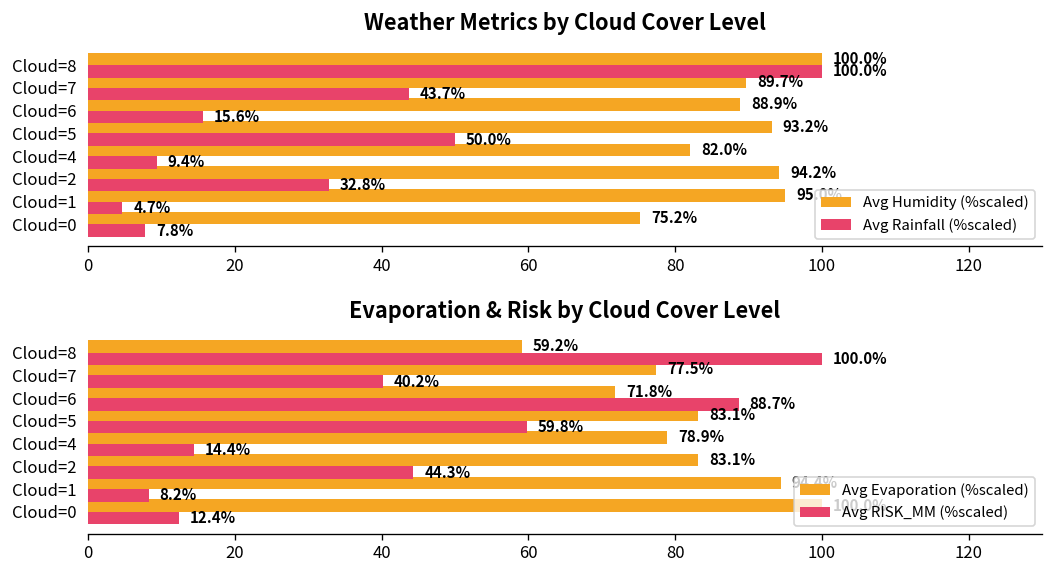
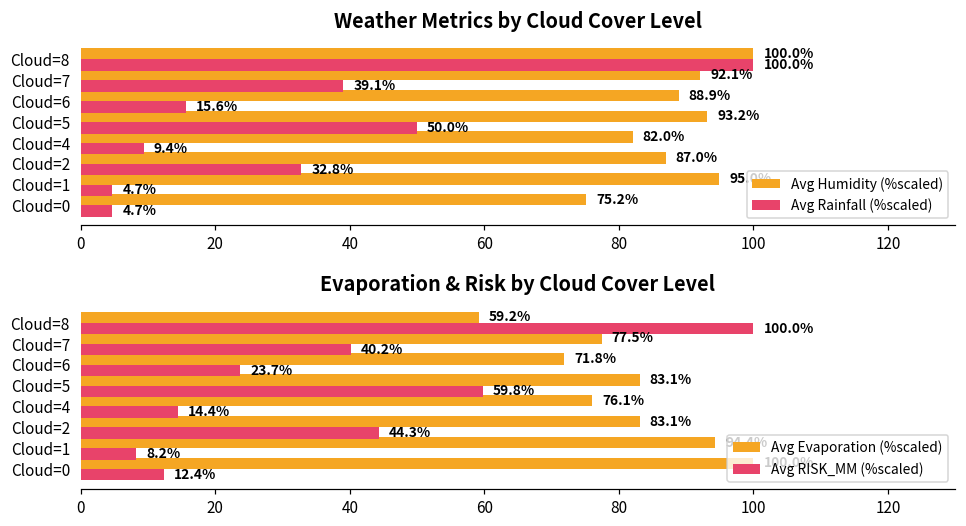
  {
    "Weather Metrics by Cloud Cover Level": {
      "Avg Humidity (%scaled)": {
-       "Cloud=7": "89.7%",
+       "Cloud=7": "92.1%",
        "Cloud=6": "88.9%",
        "Cloud=5": "93.2%",
        "Cloud=4": "82.0%",
-       "Cloud=2": "94.2%",
+       "Cloud=2": "87.0%",
        "Cloud=0": "75.2%"
      },
      "Avg Rainfall (%scaled)": {
-       "Cloud=7": "43.7%",
+       "Cloud=7": "39.1%",
        "Cloud=6": "15.6%",
        "Cloud=5": "50.0%",
        "Cloud=4": "9.4%",
        "Cloud=2": "32.8%",
        "Cloud=1": "4.7%",
-       "Cloud=0": "7.8%"
+       "Cloud=0": "4.7%"
      }
    },
    "Evaporation & Risk by Cloud Cover Level": {
      "Avg Evaporation (%scaled)": {
        "Cloud=8": "59.2%",
        "Cloud=7": "77.5%",
        "Cloud=6": "71.8%",
        "Cloud=5": "83.1%",
-       "Cloud=4": "78.9%",
+       "Cloud=4": "76.1%",
        "Cloud=2": "83.1%"
      },
      "Avg RISK_MM (%scaled)": {
        "Cloud=8": "100.0%",
        "Cloud=7": "40.2%",
-       "Cloud=6": "88.7%",
+       "Cloud=6": "23.7%",
        "Cloud=5": "59.8%",
        "Cloud=4": "14.4%",
        "Cloud=2": "44.3%",
        "Cloud=1": "8.2%",
        "Cloud=0": "12.4%"
      }
    }
  }
